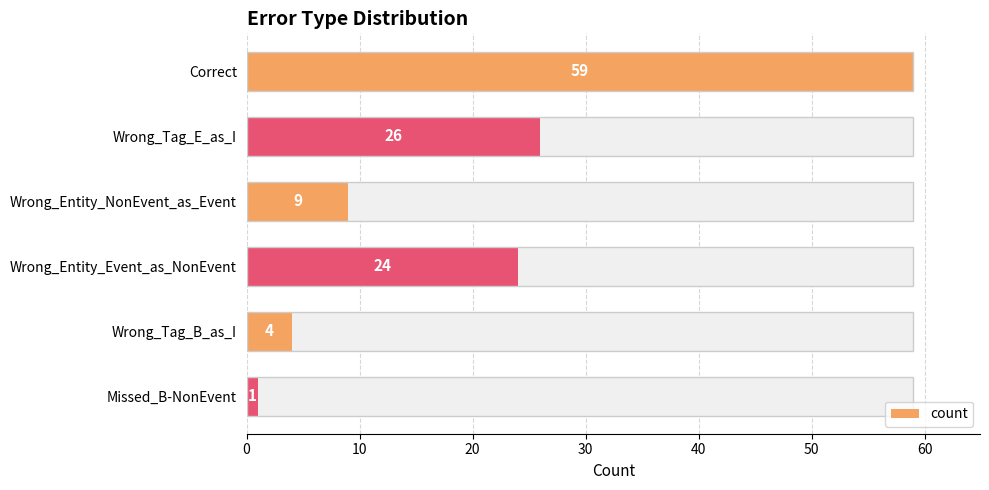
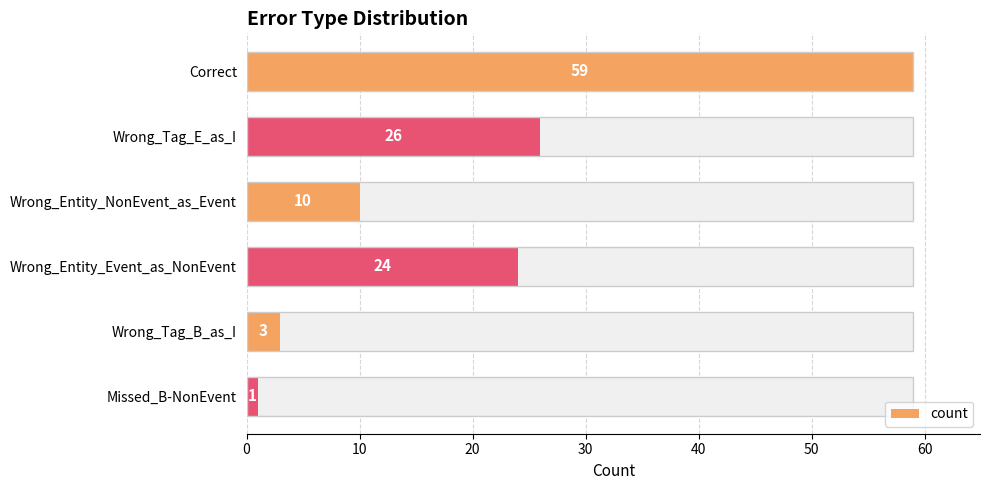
  {
    "count": {
      "Correct": 59,
-     "Wrong_Entity_NonEvent_as_Event": 9,
-     "Wrong_Tag_B_as_I": 4
+     "Wrong_Entity_NonEvent_as_Event": 10,
+     "Wrong_Tag_B_as_I": 3
    }
  }
